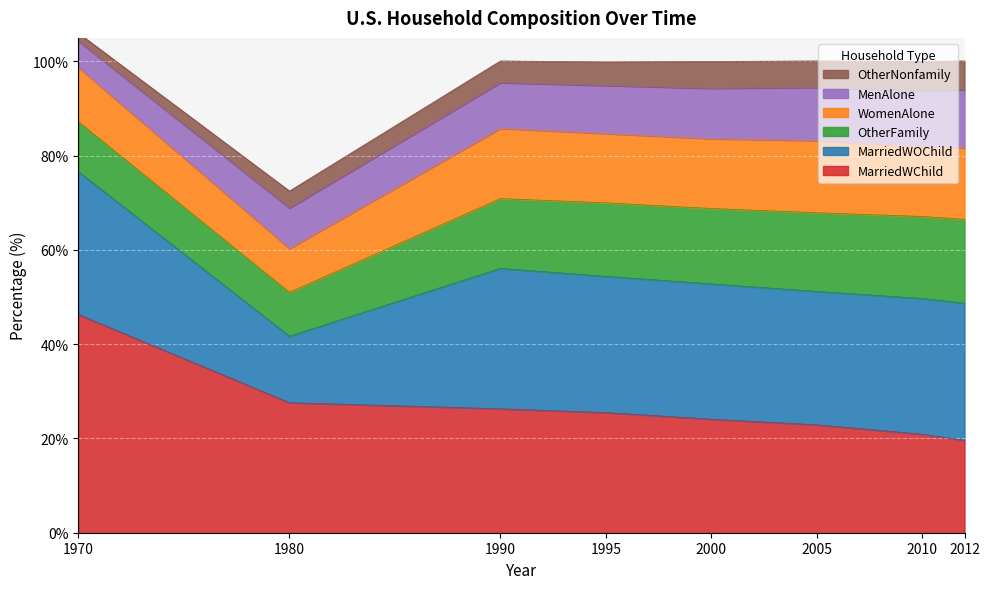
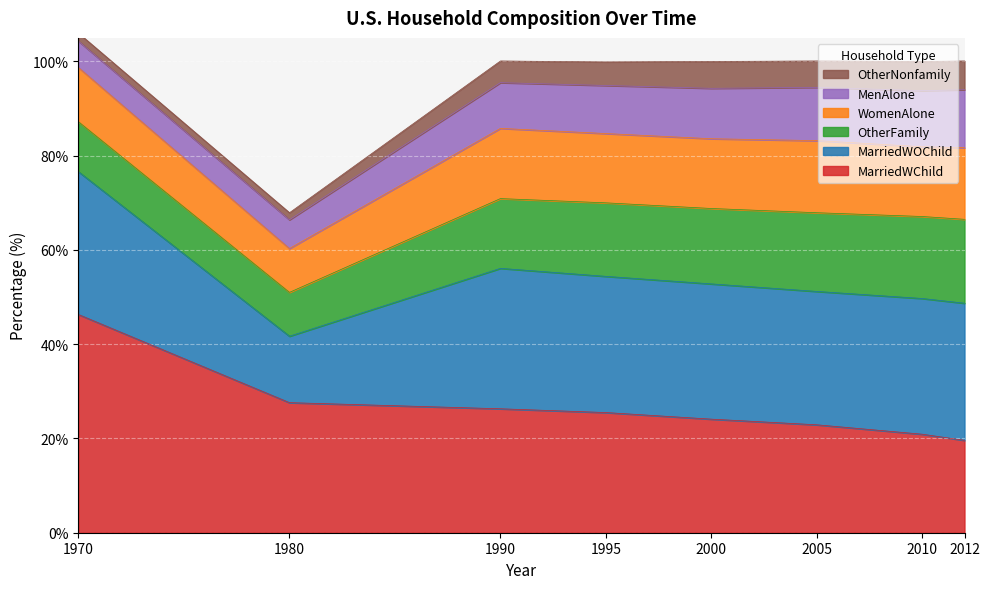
  {
    "MarriedWChild": {
      "1970": "46%",
      "1980": "28%",
      "1990": "26%",
      "1995": "26%",
      "2000": "24%",
      "2005": "23%",
      "2010": "21%",
      "2012": "20%"
    },
    "MarriedWOChild": {
      "1970": "30%",
      "1980": "14%",
      "1990": "30%",
      "1995": "29%",
      "2000": "29%",
      "2005": "28%",
      "2010": "29%",
      "2012": "29%"
    },
    "OtherFamily": {
      "1970": "11%",
      "1980": "9%",
      "1990": "15%",
      "1995": "16%",
      "2000": "16%",
      "2005": "17%",
      "2010": "17%",
      "2012": "18%"
    },
    "WomenAlone": {
      "1970": "12%",
      "1980": "9%",
      "1990": "15%",
      "1995": "15%",
      "2000": "15%",
      "2005": "15%",
      "2012": "15%"
    },
    "MenAlone": {
      "1970": "6%",
-     "1980": "9%",
+     "1980": "6%",
      "1990": "10%",
      "1995": "10%",
      "2000": "11%",
      "2005": "11%",
      "2012": "12%"
    },
    "OtherNonfamily": {
-     "1980": "4%",
+     "1980": "2%",
      "1990": "5%",
      "1995": "5%",
      "2000": "6%",
      "2005": "6%",
      "2012": "6%"
    }
  }
